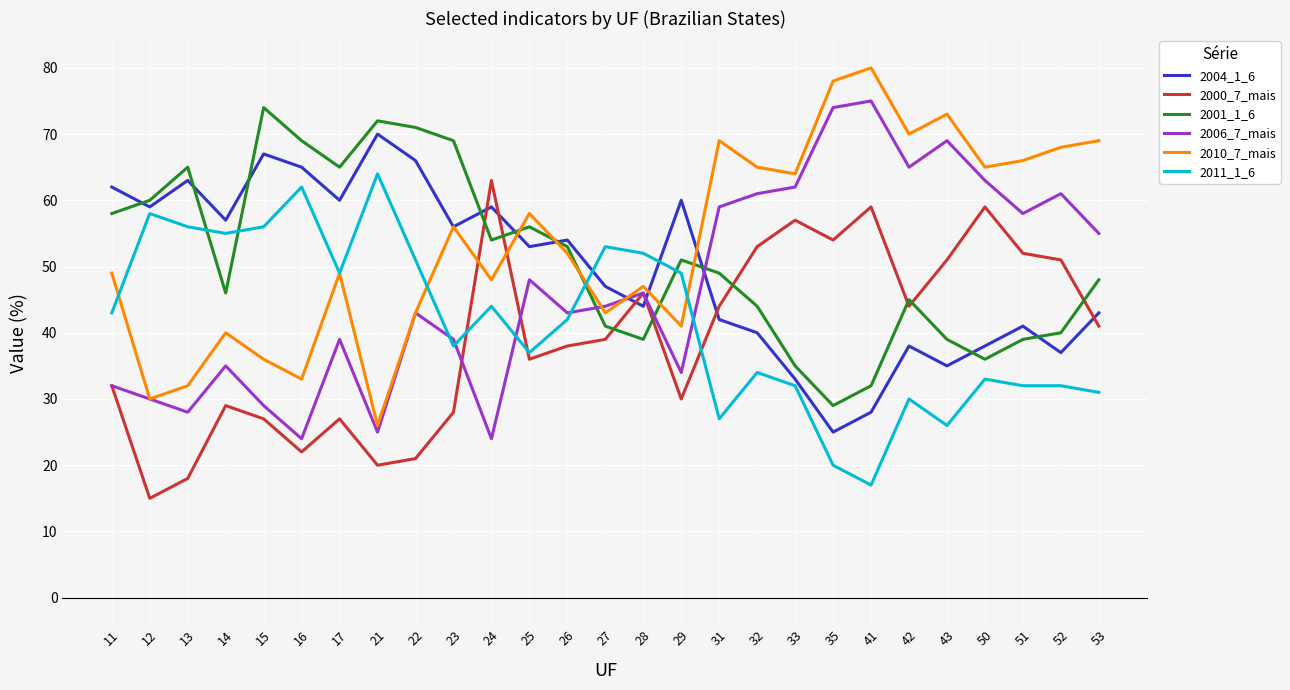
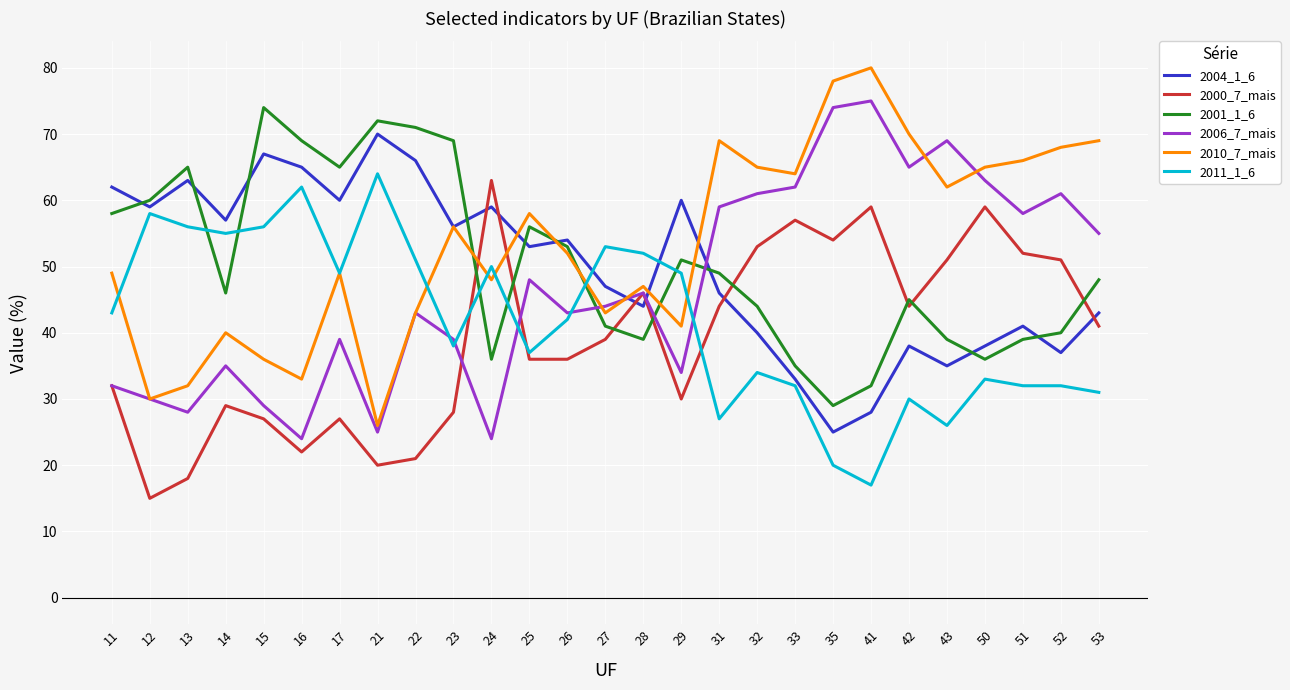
  {
    "2004_1_6": {
      "11": 62,
      "12": 59,
      "13": 63,
      "14": 57,
      "15": 67,
      "16": 65,
      "17": 60,
      "21": 70,
      "22": 66,
      "24": 59,
      "25": 53,
      "26": 54,
      "27": 47,
      "28": 44,
      "29": 60,
-     "31": 42,
+     "31": 46,
      "32": 40,
      "33": 33,
      "35": 25,
      "41": 28,
      "42": 38,
      "43": 35,
      "50": 38,
      "51": 41,
      "52": 37,
      "53": 43
    },
    "2000_7_mais": {
      "12": 15,
      "13": 18,
      "14": 29,
      "15": 27,
      "16": 22,
      "17": 27,
      "21": 20,
      "22": 21,
      "23": 28,
      "24": 63,
      "25": 36,
-     "26": 38,
+     "26": 36,
      "27": 39,
      "29": 30,
      "31": 44,
      "32": 53,
      "33": 57,
      "35": 54,
      "41": 59,
      "42": 44,
      "43": 51,
      "50": 59,
      "51": 52,
      "52": 51,
      "53": 41
    },
    "2001_1_6": {
      "11": 58,
      "12": 60,
      "13": 65,
      "14": 46,
      "15": 74,
      "16": 69,
      "17": 65,
      "21": 72,
      "22": 71,
      "23": 69,
-     "24": 54,
+     "24": 36,
      "25": 56,
      "26": 53,
      "27": 41,
      "28": 39,
      "29": 51,
      "31": 49,
      "32": 44,
      "33": 35,
      "35": 29,
      "41": 32,
      "42": 45,
      "43": 39,
      "50": 36,
      "51": 39,
      "52": 40,
      "53": 48
    },
    "2006_7_mais": {
      "13": 28,
      "14": 35,
      "15": 29,
      "16": 24,
      "17": 39,
      "21": 25,
      "23": 39,
      "24": 24,
      "25": 48,
      "26": 43,
      "27": 44,
      "29": 34,
      "31": 59,
      "32": 61,
      "33": 62,
      "35": 74,
      "41": 75,
      "42": 65,
      "43": 69,
      "50": 63,
      "51": 58,
      "52": 61,
      "53": 55
    },
    "2010_7_mais": {
      "11": 49,
      "13": 32,
      "14": 40,
      "15": 36,
      "16": 33,
      "21": 26,
      "24": 48,
      "25": 58,
      "26": 52,
      "27": 43,
      "28": 47,
      "29": 41,
      "31": 69,
      "32": 65,
      "33": 64,
      "35": 78,
      "41": 80,
      "42": 70,
-     "43": 73,
+     "43": 62,
      "50": 65,
      "51": 66,
      "52": 68,
      "53": 69
    },
    "2011_1_6": {
      "11": 43,
      "12": 58,
      "13": 56,
      "14": 55,
      "15": 56,
      "16": 62,
      "21": 64,
      "22": 51,
      "23": 38,
-     "24": 44,
+     "24": 50,
      "25": 37,
      "26": 42,
      "27": 53,
      "28": 52,
      "29": 49,
      "31": 27,
      "32": 34,
      "33": 32,
      "35": 20,
      "41": 17,
      "42": 30,
      "43": 26,
      "50": 33,
      "51": 32,
      "52": 32,
      "53": 31
    }
  }
